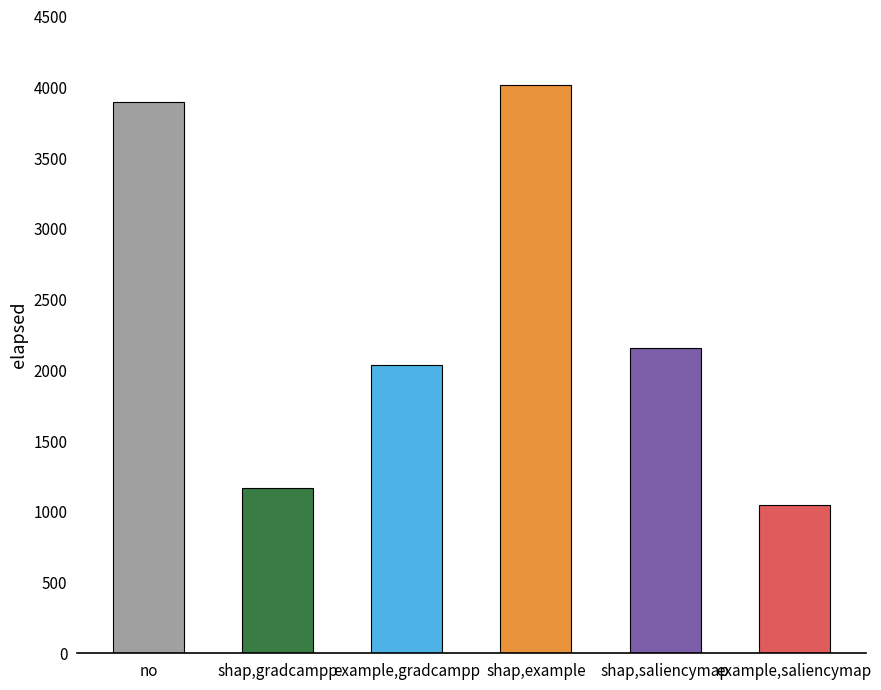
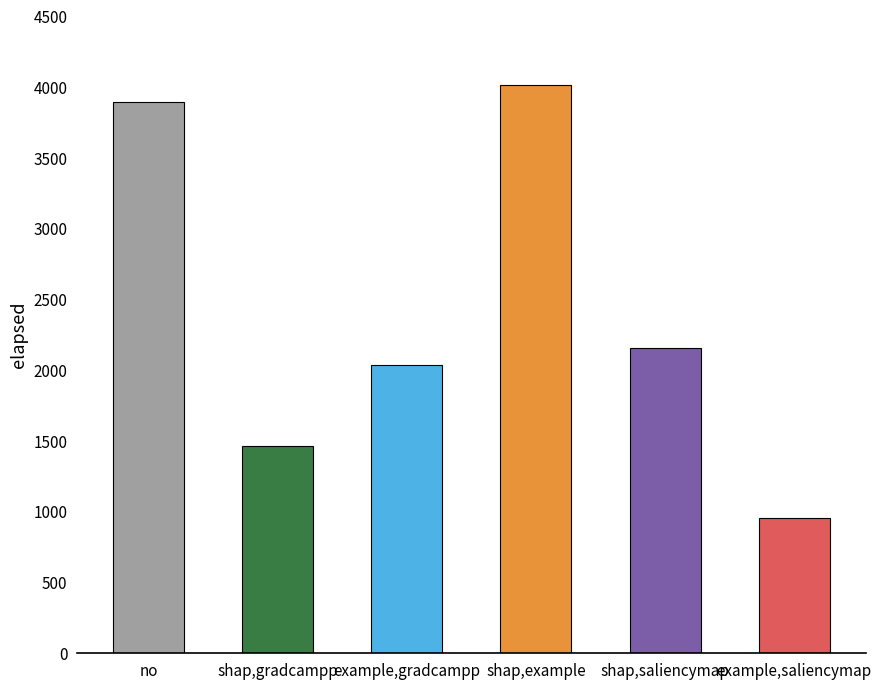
  {
    "no": 3900,
-   "shap,gradcampp": 1170,
+   "shap,gradcampp": 1470,
    "example,gradcampp": 2040,
    "shap,example": 4010,
    "shap,saliencymap": 2160,
-   "example,saliencymap": 1050
+   "example,saliencymap": 960
  }
